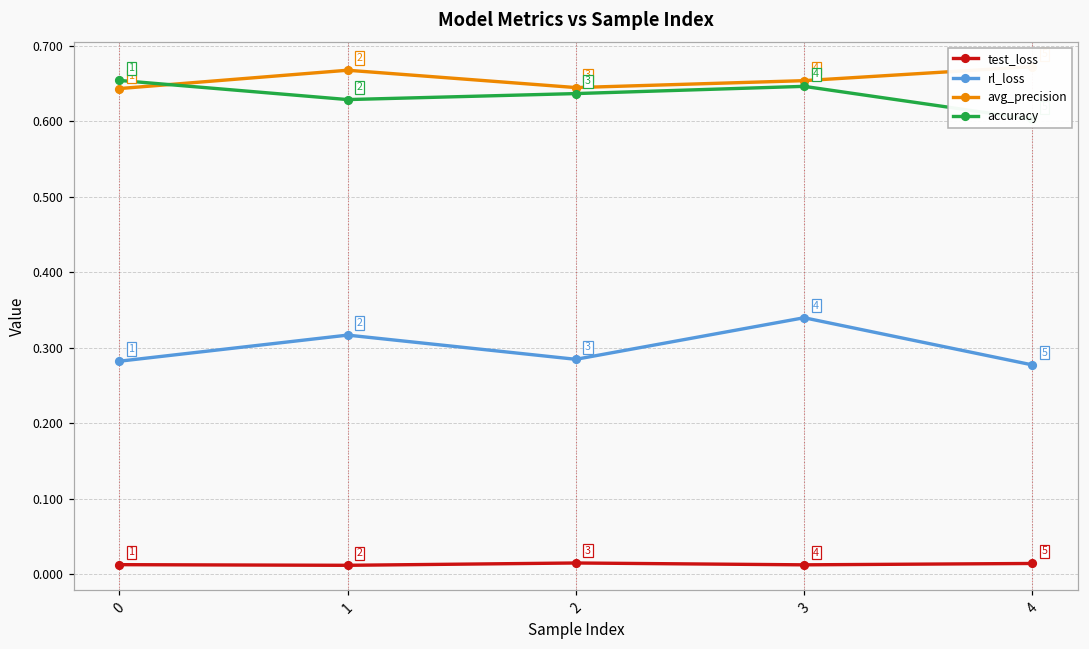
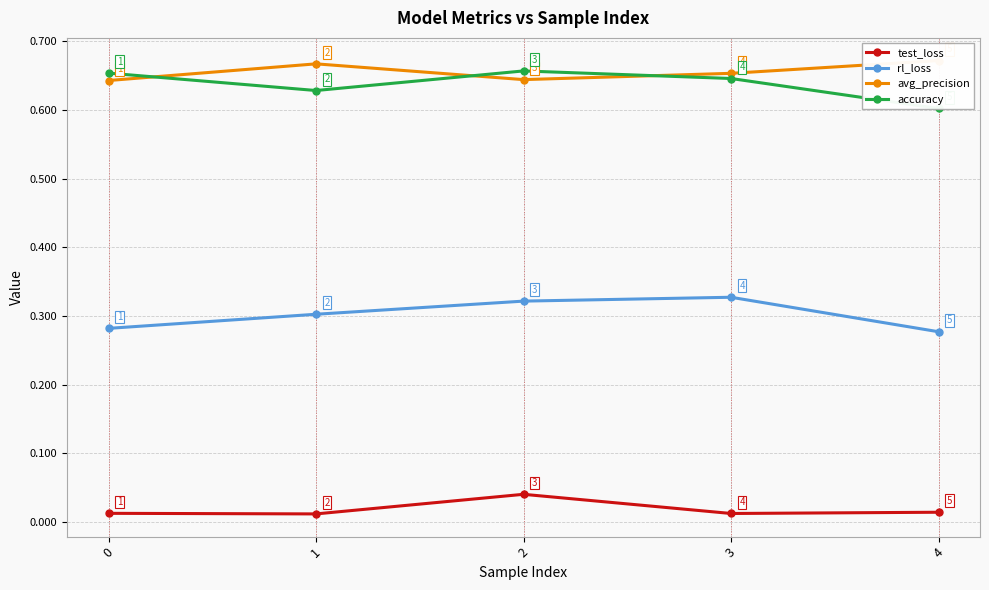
  {
    "test_loss": {
-     "2": 0.02
+     "2": 0.04
    },
    "rl_loss": {
-     "1": 0.32,
-     "2": 0.28,
-     "3": 0.34
+     "1": 0.30,
+     "2": 0.32,
+     "3": 0.33
    },
    "avg_precision": {
      "2": 0.64
    },
    "accuracy": {
-     "2": 0.64,
+     "2": 0.66,
      "3": 0.65
    }
  }
